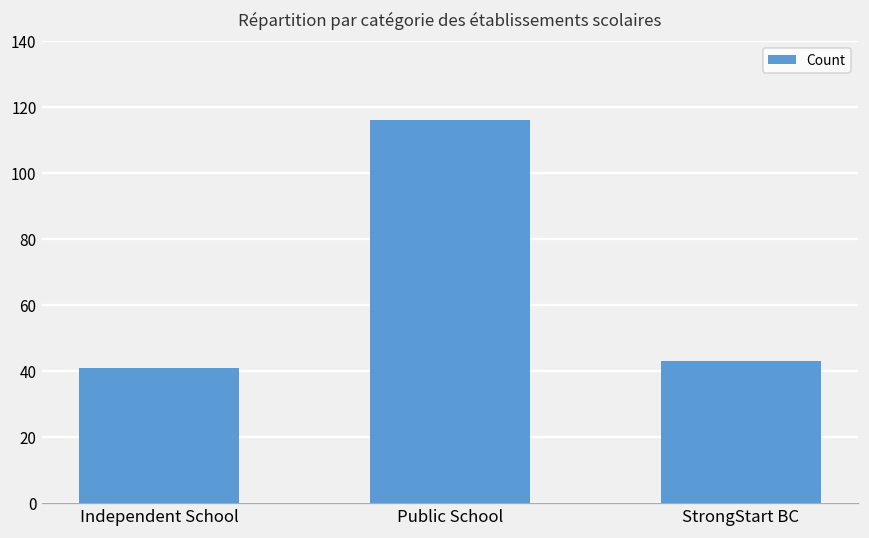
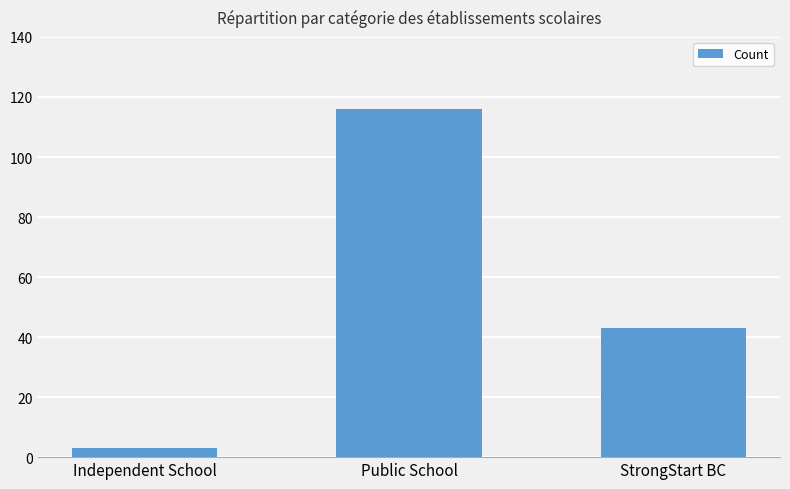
  {
-   "Independent School": 41,
+   "Independent School": 3,
    "Public School": 116,
    "StrongStart BC": 43
  }
